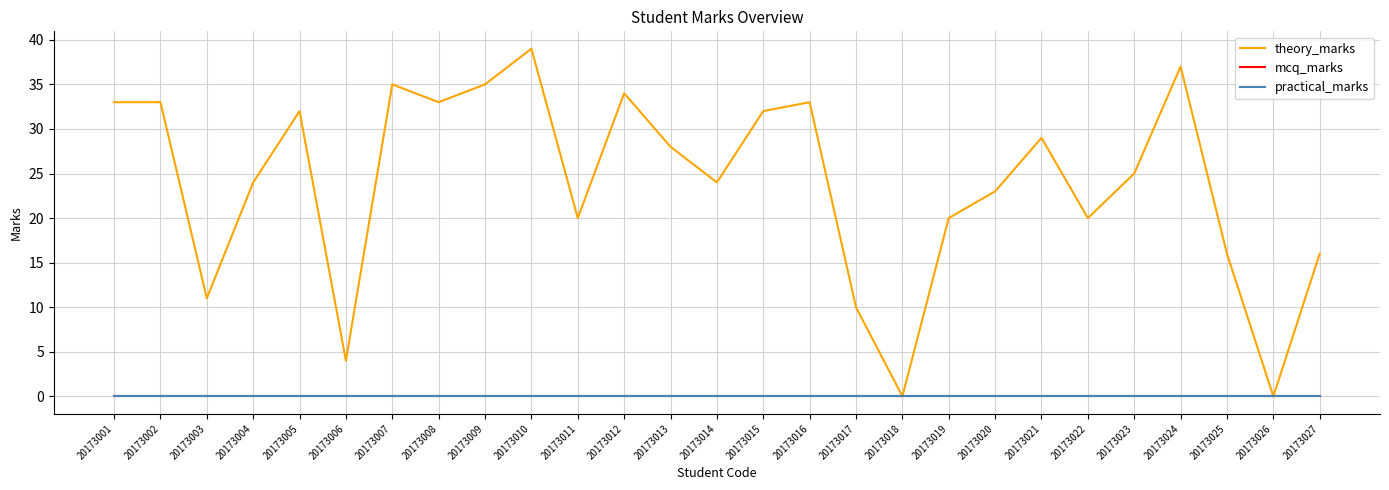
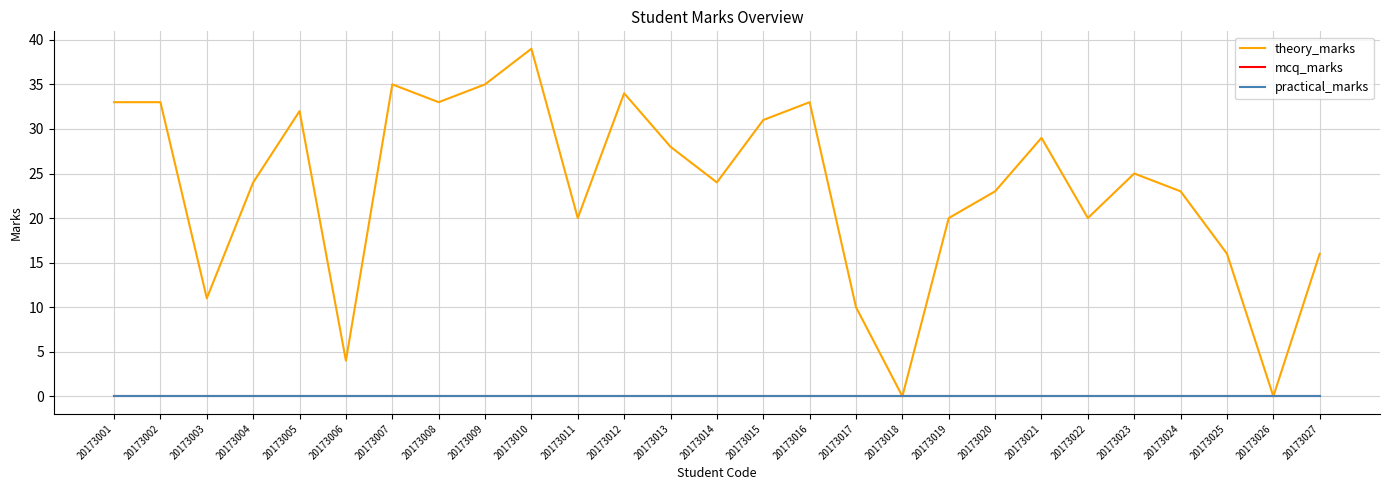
  {
    "theory_marks": {
      "20173001": 33,
      "20173002": 33,
      "20173003": 11,
      "20173004": 24,
      "20173005": 32,
      "20173006": 4,
      "20173007": 35,
      "20173008": 33,
      "20173009": 35,
      "20173010": 39,
      "20173011": 20,
      "20173012": 34,
      "20173013": 28,
      "20173014": 24,
-     "20173015": 32,
+     "20173015": 31,
      "20173016": 33,
      "20173017": 10,
      "20173019": 20,
      "20173020": 23,
      "20173021": 29,
      "20173022": 20,
      "20173023": 25,
-     "20173024": 37,
+     "20173024": 23,
      "20173025": 16,
      "20173027": 16
    },
    "practical_marks": {
      "20173001": 0,
      "20173002": 0,
      "20173003": 0,
      "20173004": 0,
      "20173005": 0,
      "20173006": 0,
      "20173007": 0,
      "20173008": 0,
      "20173009": 0,
      "20173010": 0,
      "20173011": 0,
      "20173012": 0,
      "20173013": 0,
      "20173014": 0,
      "20173015": 0,
      "20173016": 0,
      "20173017": 0,
      "20173019": 0,
      "20173020": 0,
      "20173021": 0,
      "20173022": 0,
      "20173023": 0,
      "20173024": 0,
      "20173025": 0,
      "20173027": 0
    }
  }
